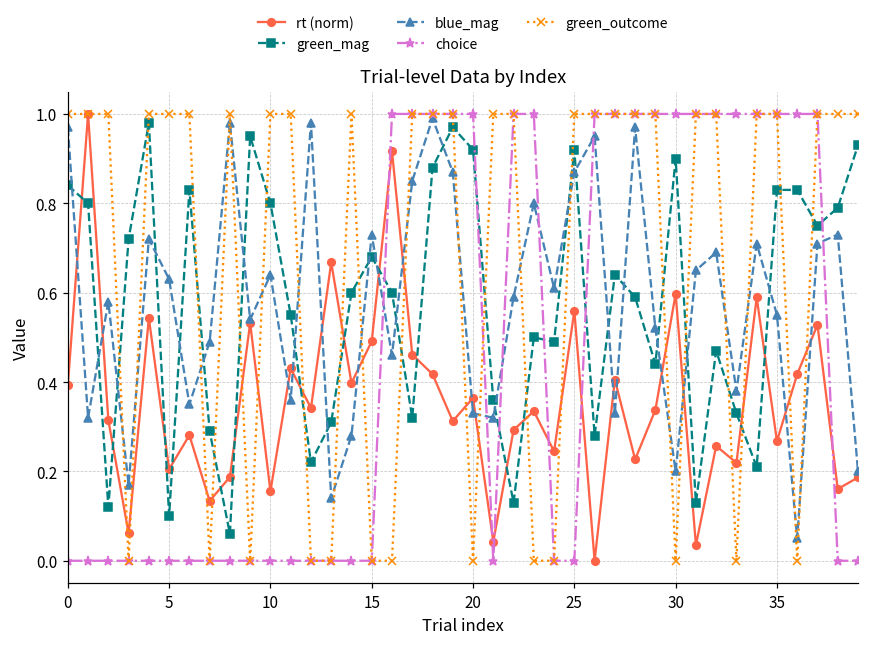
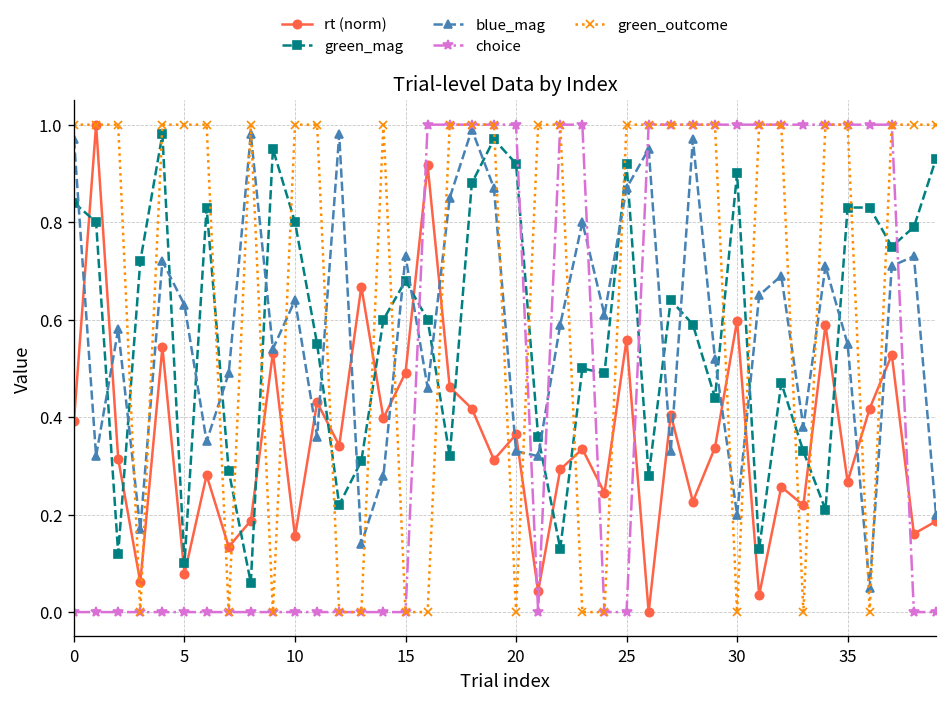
  {
    "rt (norm)": {
      "0": 0.39,
-     "5": 0.21,
+     "5": 0.08,
      "10": 0.16,
      "15": 0.49,
      "20": 0.36,
      "25": 0.56,
      "30": 0.60,
      "35": 0.27
    },
    "green_mag": {
      "0": 0.84,
      "5": 0.10,
      "10": 0.80,
      "15": 0.68,
      "20": 0.92,
      "25": 0.92,
      "30": 0.90,
      "35": 0.83
    },
    "blue_mag": {
      "0": 0.97,
      "5": 0.63,
      "10": 0.64,
      "15": 0.73,
      "20": 0.33,
      "25": 0.87,
      "30": 0.20,
      "35": 0.55
    },
    "choice": {
      "0": 0.00,
      "5": 0.00,
      "10": 0.00,
      "20": 1.00,
      "25": 0.00,
      "30": 1.00
    },
    "green_outcome": {
      "0": 1.00,
      "5": 1.00,
      "10": 1.00,
      "20": 0.00,
      "25": 1.00,
      "30": 0.00
    }
  }
